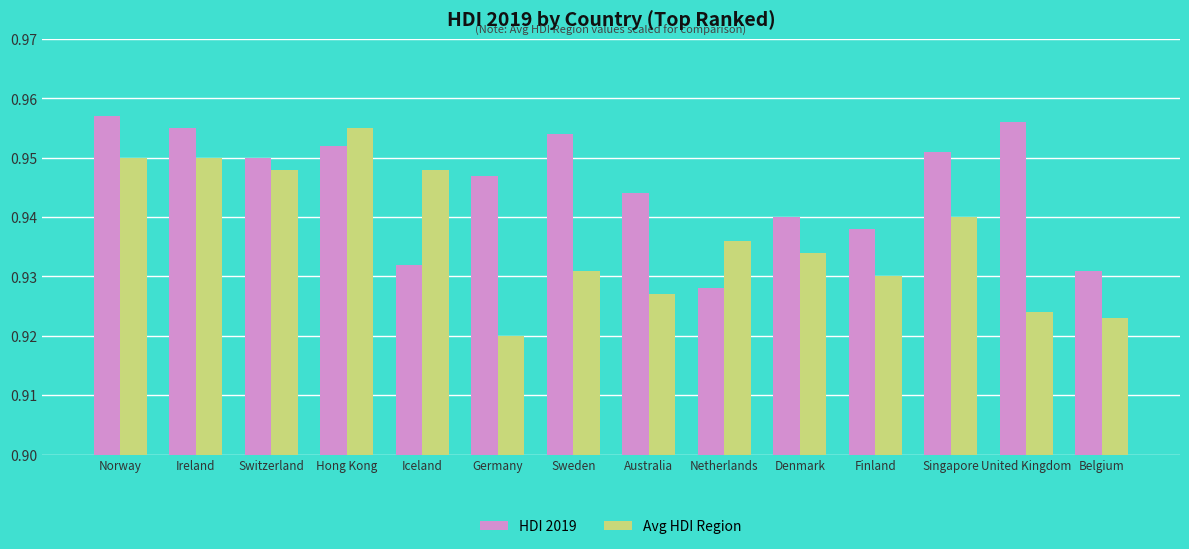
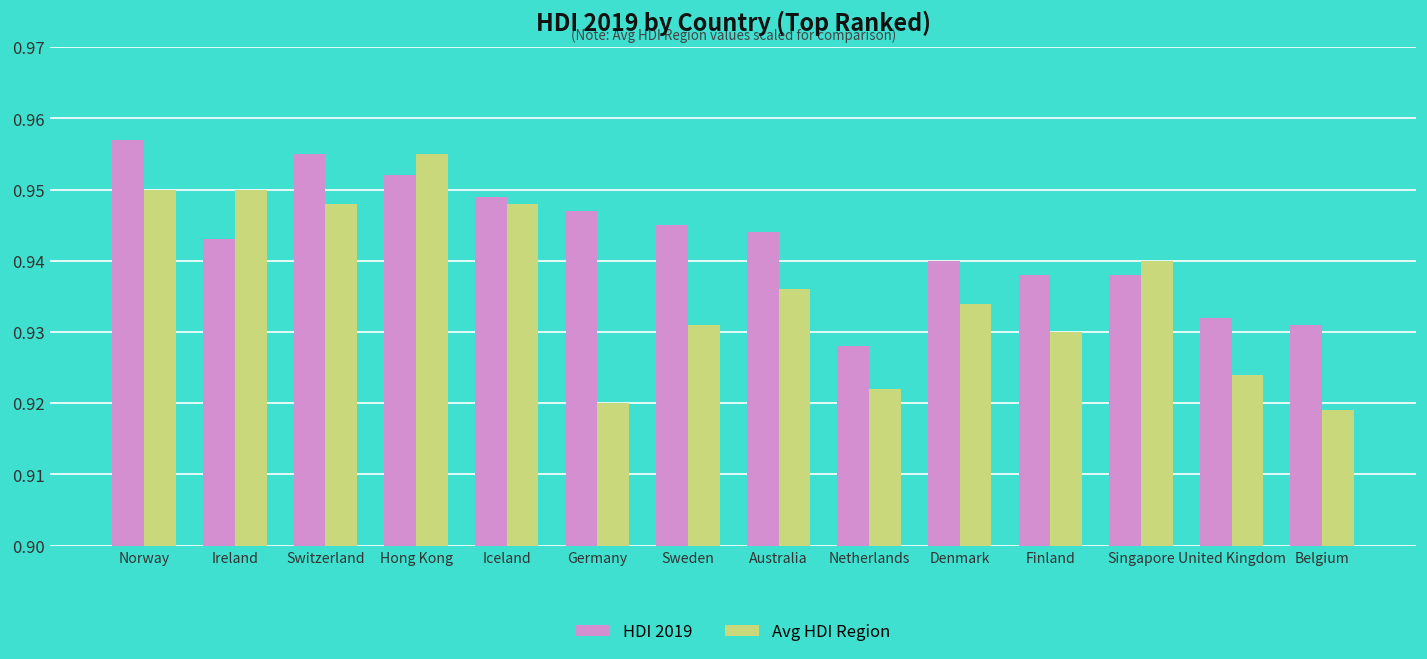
  {
    "HDI 2019": {
      "Norway": 0.957,
-     "Ireland": 0.955,
-     "Switzerland": 0.950,
+     "Ireland": 0.943,
+     "Switzerland": 0.955,
      "Hong Kong": 0.952,
-     "Iceland": 0.932,
+     "Iceland": 0.949,
      "Germany": 0.947,
-     "Sweden": 0.954,
+     "Sweden": 0.945,
      "Australia": 0.944,
      "Netherlands": 0.928,
      "Denmark": 0.940,
      "Finland": 0.938,
-     "Singapore": 0.951,
-     "United Kingdom": 0.956,
+     "Singapore": 0.938,
+     "United Kingdom": 0.932,
      "Belgium": 0.931
    },
    "Avg HDI Region": {
      "Norway": 0.950,
      "Ireland": 0.950,
      "Switzerland": 0.948,
      "Hong Kong": 0.955,
      "Iceland": 0.948,
      "Germany": 0.920,
      "Sweden": 0.931,
-     "Australia": 0.927,
-     "Netherlands": 0.936,
+     "Australia": 0.936,
+     "Netherlands": 0.922,
      "Denmark": 0.934,
      "Finland": 0.930,
      "Singapore": 0.940,
      "United Kingdom": 0.924,
-     "Belgium": 0.923
+     "Belgium": 0.919
    }
  }
